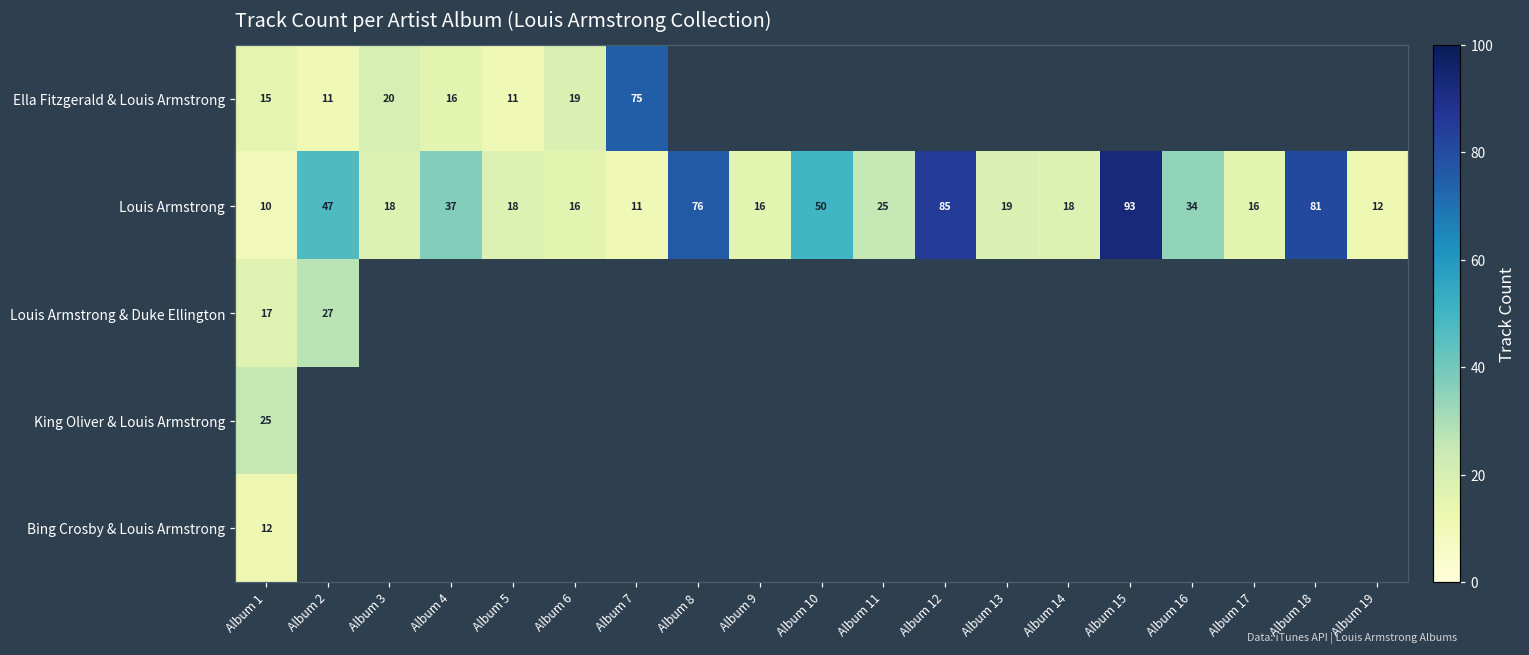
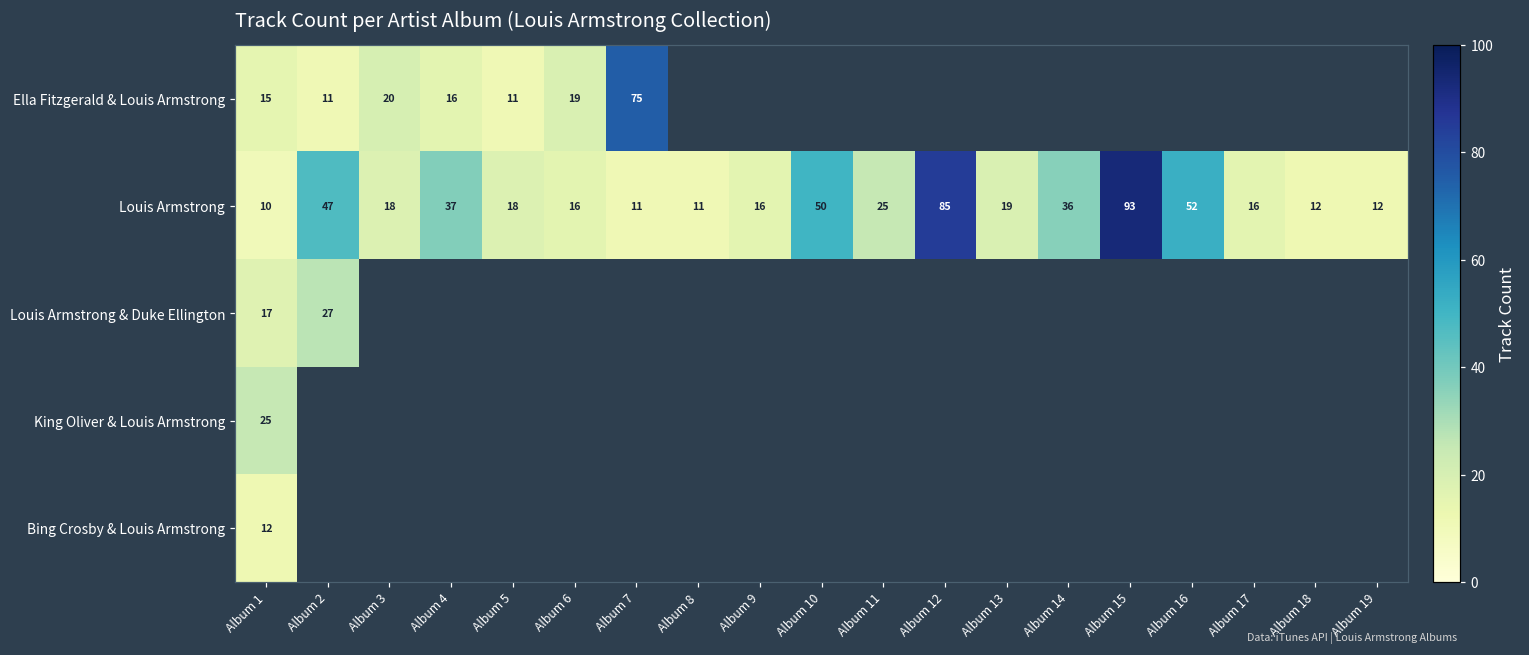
  {
    "Ella Fitzgerald & Louis Armstrong": {
      "Album 1": 15,
      "Album 2": 11,
      "Album 3": 20,
      "Album 4": 16,
      "Album 5": 11,
      "Album 6": 19,
      "Album 7": 75
    },
    "Louis Armstrong": {
      "Album 1": 10,
      "Album 2": 47,
      "Album 3": 18,
      "Album 4": 37,
      "Album 5": 18,
      "Album 6": 16,
      "Album 7": 11,
-     "Album 8": 76,
+     "Album 8": 11,
      "Album 9": 16,
      "Album 10": 50,
      "Album 11": 25,
      "Album 12": 85,
      "Album 13": 19,
-     "Album 14": 18,
+     "Album 14": 36,
      "Album 15": 93,
-     "Album 16": 34,
+     "Album 16": 52,
      "Album 17": 16,
-     "Album 18": 81,
+     "Album 18": 12,
      "Album 19": 12
    },
    "Louis Armstrong & Duke Ellington": {
      "Album 1": 17,
      "Album 2": 27
    },
    "King Oliver & Louis Armstrong": {
      "Album 1": 25
    },
    "Bing Crosby & Louis Armstrong": {
      "Album 1": 12
    }
  }
